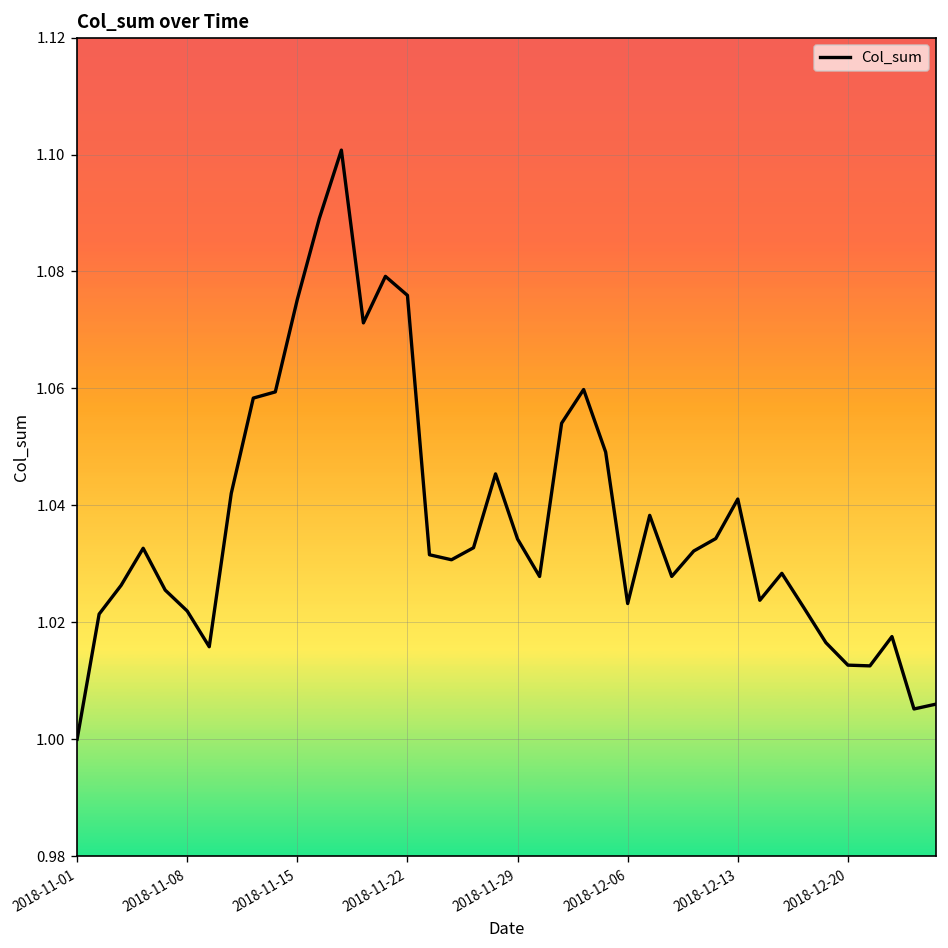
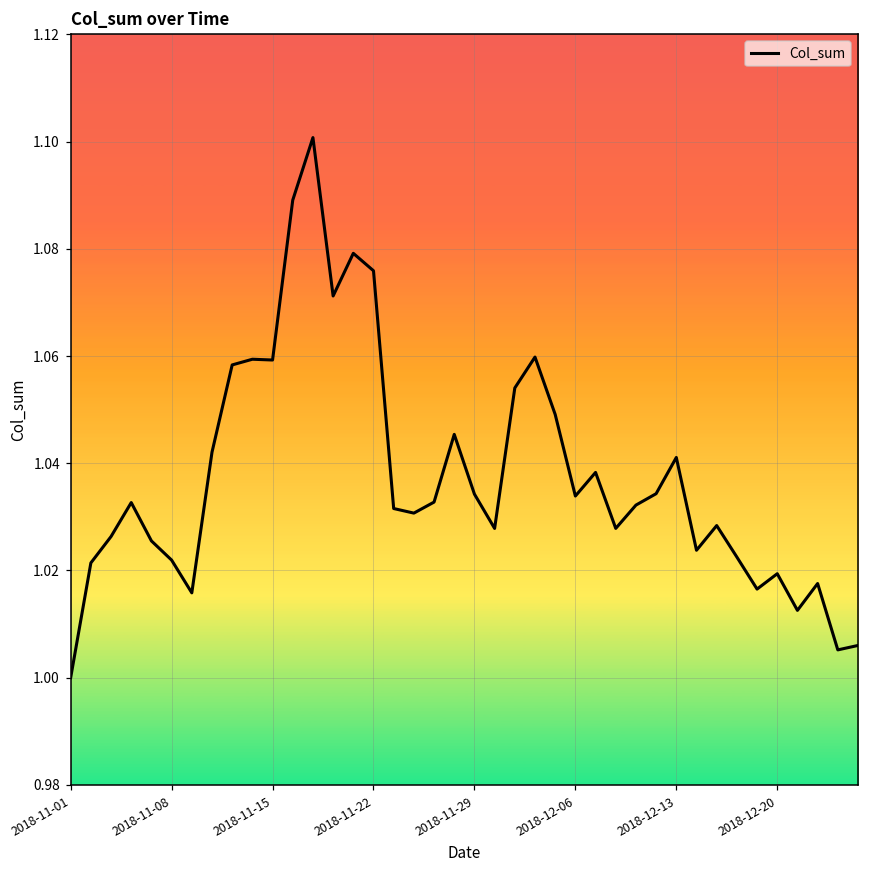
  {
    "2018-11-01": 1.000,
    "2018-11-08": 1.022,
-   "2018-11-15": 1.075,
+   "2018-11-15": 1.059,
    "2018-11-22": 1.076,
    "2018-11-29": 1.034,
-   "2018-12-06": 1.023,
+   "2018-12-06": 1.034,
    "2018-12-13": 1.041,
-   "2018-12-20": 1.013
+   "2018-12-20": 1.019
  }
